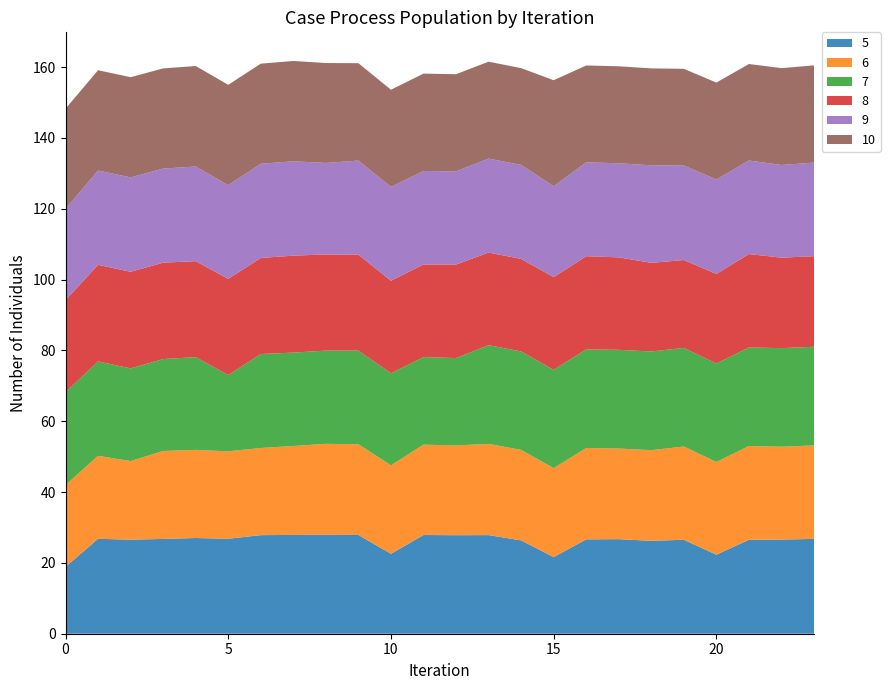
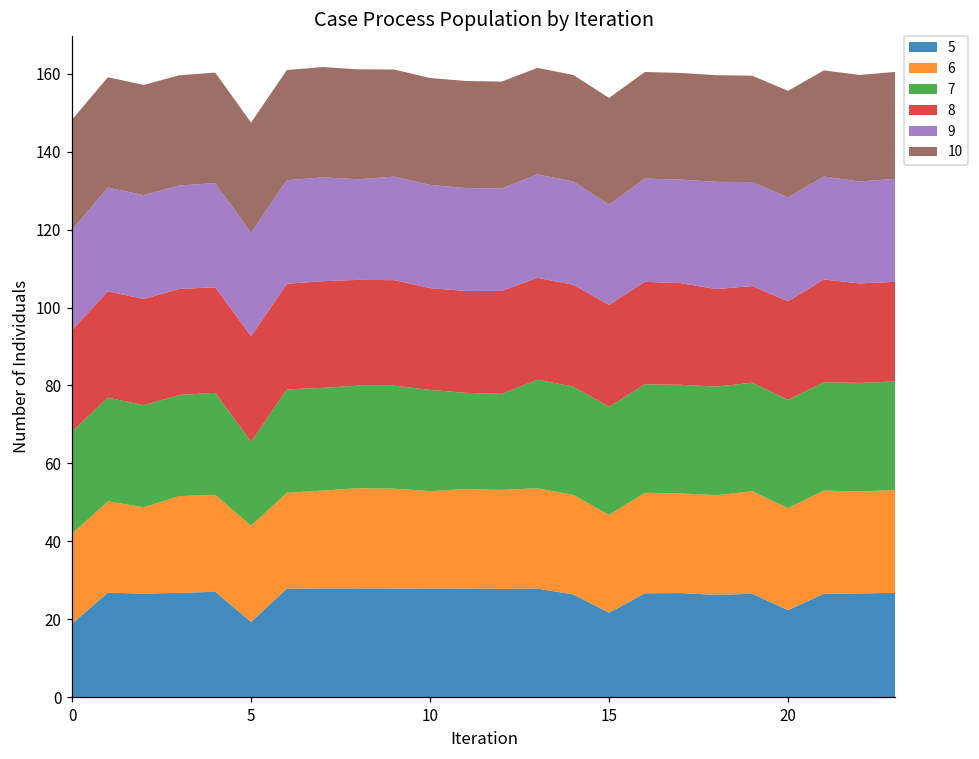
  {
    "5": {
      "0": 19,
-     "5": 27,
-     "10": 23,
+     "5": 19,
+     "10": 28,
      "15": 22,
      "20": 22
    },
    "6": {
      "0": 23,
      "5": 25,
      "10": 25,
      "15": 25,
      "20": 26
    },
    "7": {
      "0": 26,
      "5": 22,
      "10": 26,
      "15": 28,
      "20": 28
    },
    "8": {
      "0": 26,
      "5": 27,
      "10": 26,
      "15": 26,
      "20": 25
    },
    "9": {
      "0": 26,
      "5": 26,
      "10": 26,
      "15": 26,
      "20": 27
    },
    "10": {
      "0": 28,
      "5": 28,
      "10": 27,
-     "15": 30,
+     "15": 27,
      "20": 27
    }
  }
